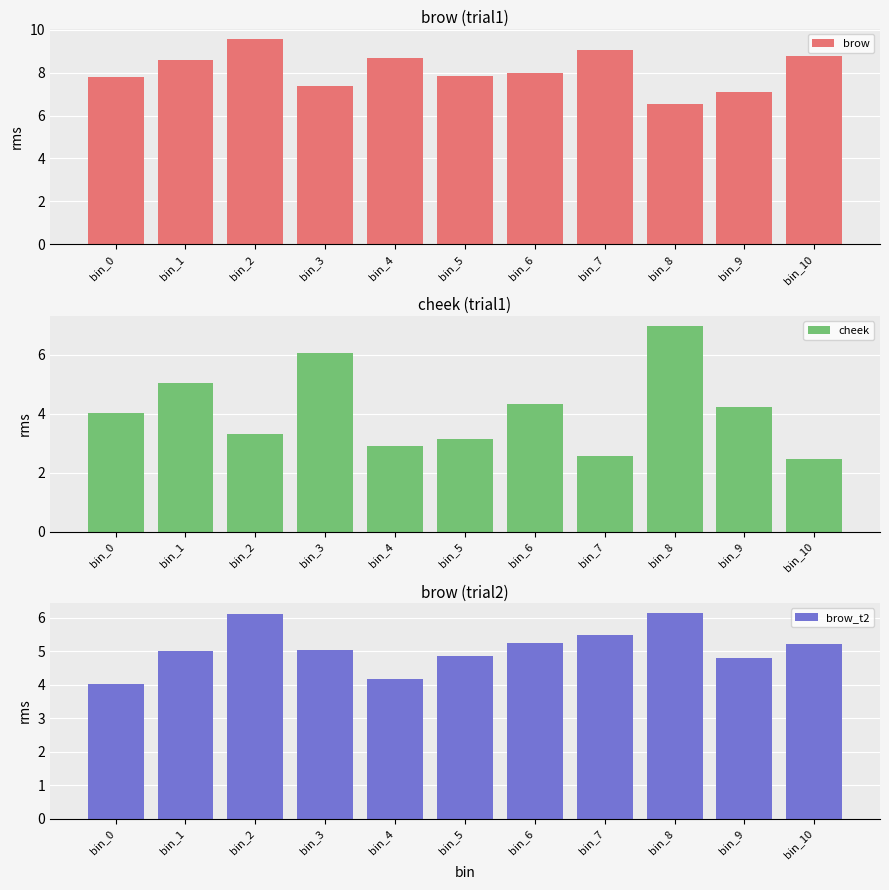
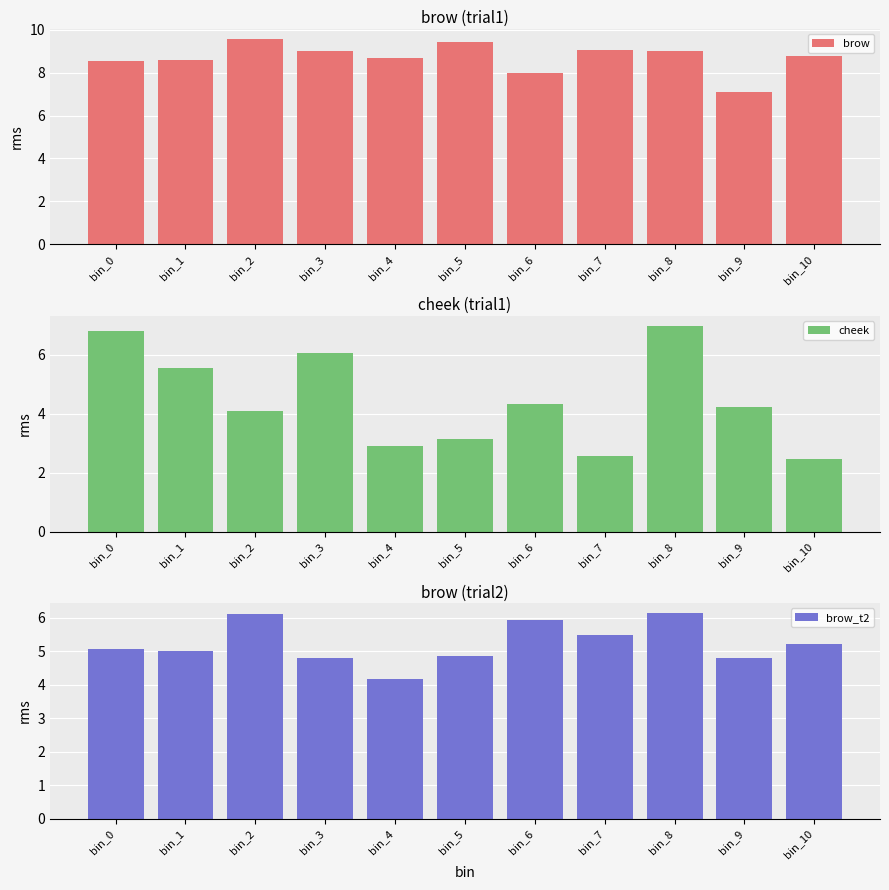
  {
    "brow (trial1)": {
-     "bin_0": 7.8,
+     "bin_0": 8.6,
      "bin_1": 8.6,
      "bin_2": 9.6,
-     "bin_3": 7.4,
+     "bin_3": 9.0,
      "bin_4": 8.7,
-     "bin_5": 7.8,
+     "bin_5": 9.4,
      "bin_6": 8.0,
      "bin_7": 9.0,
-     "bin_8": 6.5,
+     "bin_8": 9.0,
      "bin_9": 7.1,
      "bin_10": 8.8
    },
    "cheek (trial1)": {
-     "bin_0": 4.0,
-     "bin_1": 5.0,
-     "bin_2": 3.3,
+     "bin_0": 6.8,
+     "bin_1": 5.6,
+     "bin_2": 4.1,
      "bin_3": 6.1,
      "bin_4": 2.9,
      "bin_5": 3.2,
      "bin_6": 4.3,
      "bin_7": 2.6,
      "bin_8": 7.0,
      "bin_9": 4.2,
      "bin_10": 2.5
    },
    "brow (trial2)": {
-     "bin_0": 4.0,
+     "bin_0": 5.1,
      "bin_1": 5.0,
      "bin_2": 6.1,
-     "bin_3": 5.1,
+     "bin_3": 4.8,
      "bin_4": 4.2,
      "bin_5": 4.9,
-     "bin_6": 5.2,
+     "bin_6": 5.9,
      "bin_7": 5.5,
      "bin_8": 6.1,
      "bin_9": 4.8,
      "bin_10": 5.2
    }
  }
